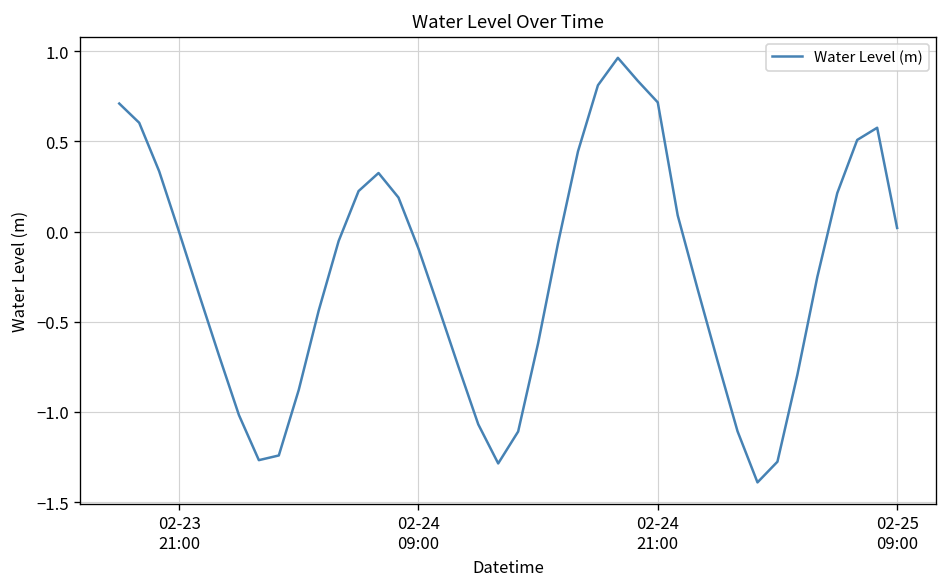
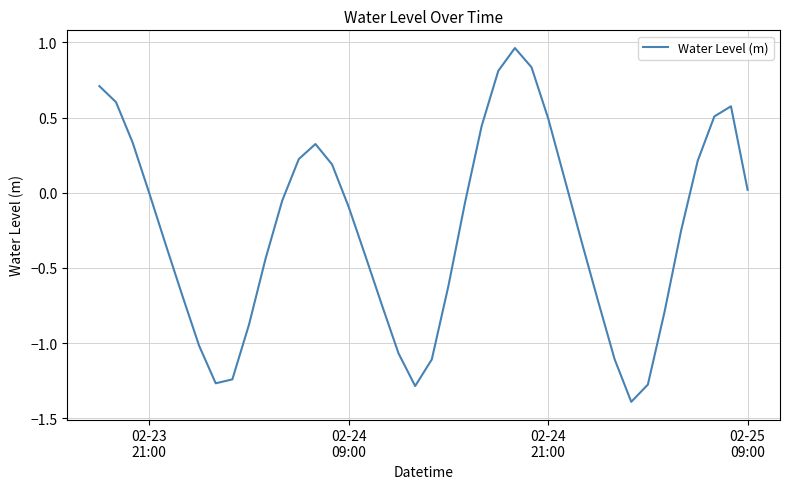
  {
    "02-23 21:00": 0.00,
    "02-24 09:00": -0.09,
-   "02-24 21:00": 0.72,
+   "02-24 21:00": 0.50,
    "02-25 09:00": 0.02
  }
